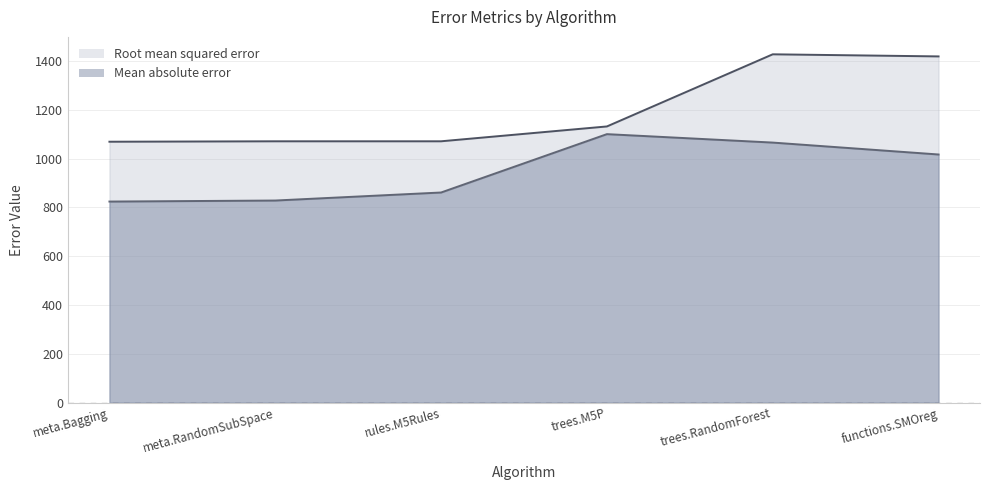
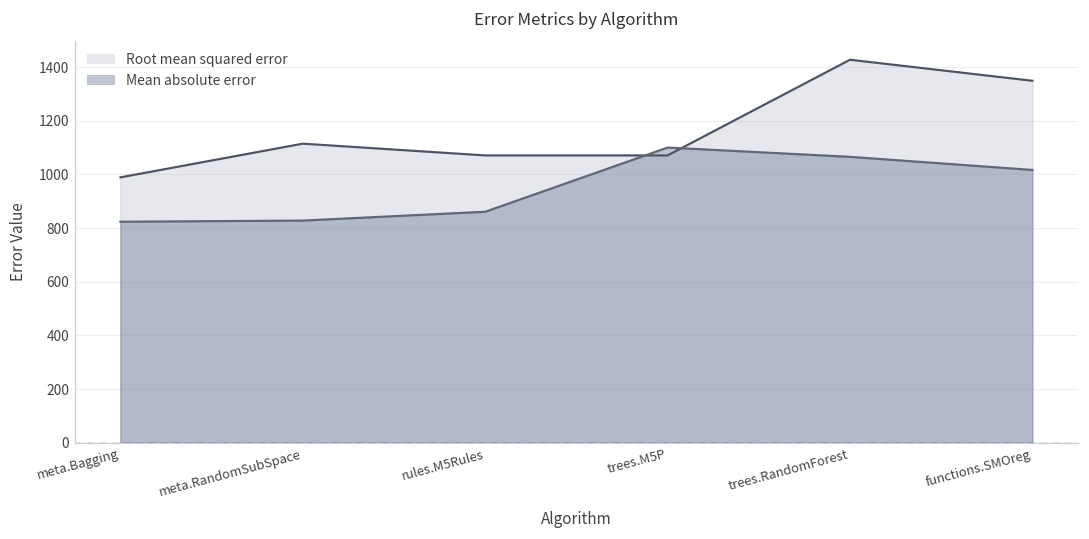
  {
    "Root mean squared error": {
-     "meta.Bagging": 1070,
-     "meta.RandomSubSpace": 1070,
+     "meta.Bagging": 990,
+     "meta.RandomSubSpace": 1110,
      "rules.M5Rules": 1070,
-     "trees.M5P": 1130,
+     "trees.M5P": 1070,
      "trees.RandomForest": 1430,
-     "functions.SMOreg": 1420
+     "functions.SMOreg": 1350
    },
    "Mean absolute error": {
      "meta.Bagging": 820,
      "meta.RandomSubSpace": 830,
      "rules.M5Rules": 860,
      "trees.M5P": 1100,
      "trees.RandomForest": 1070,
      "functions.SMOreg": 1020
    }
  }
